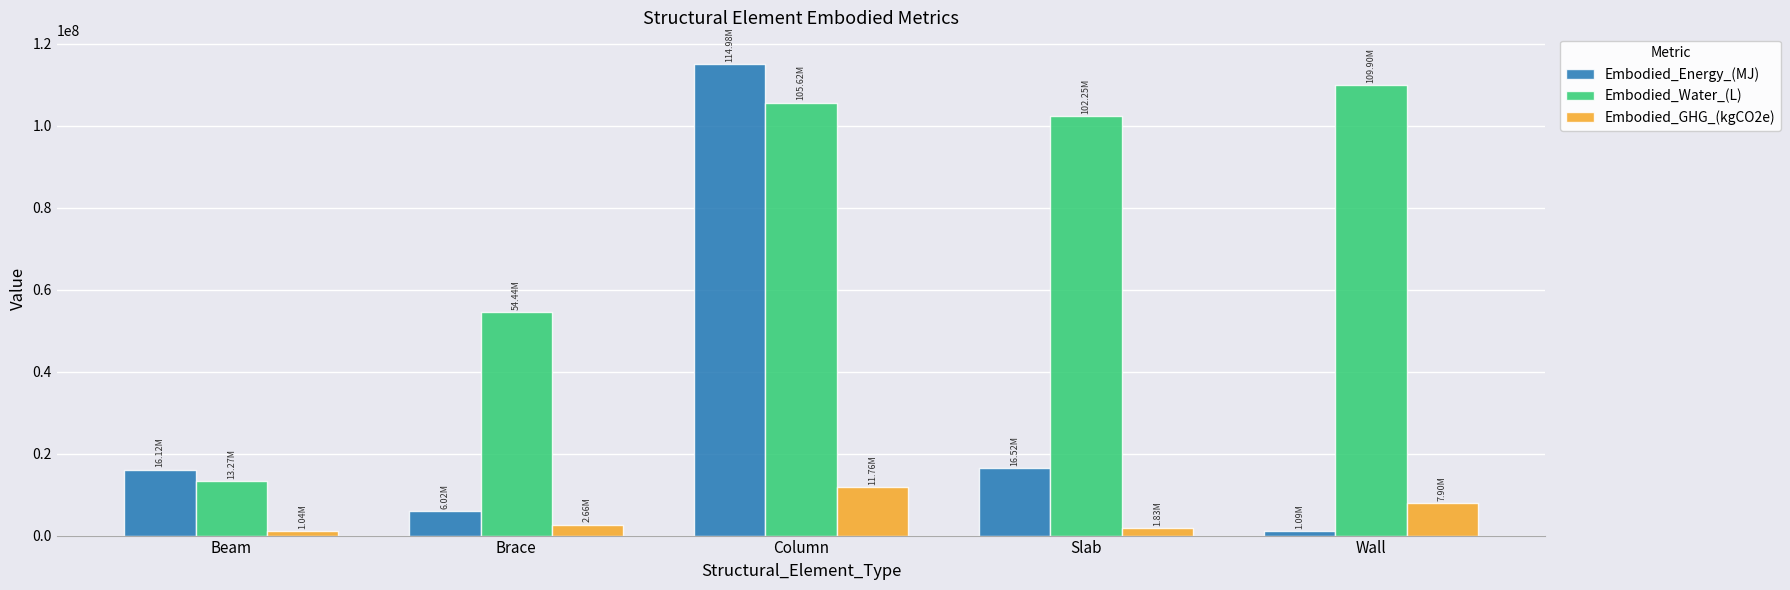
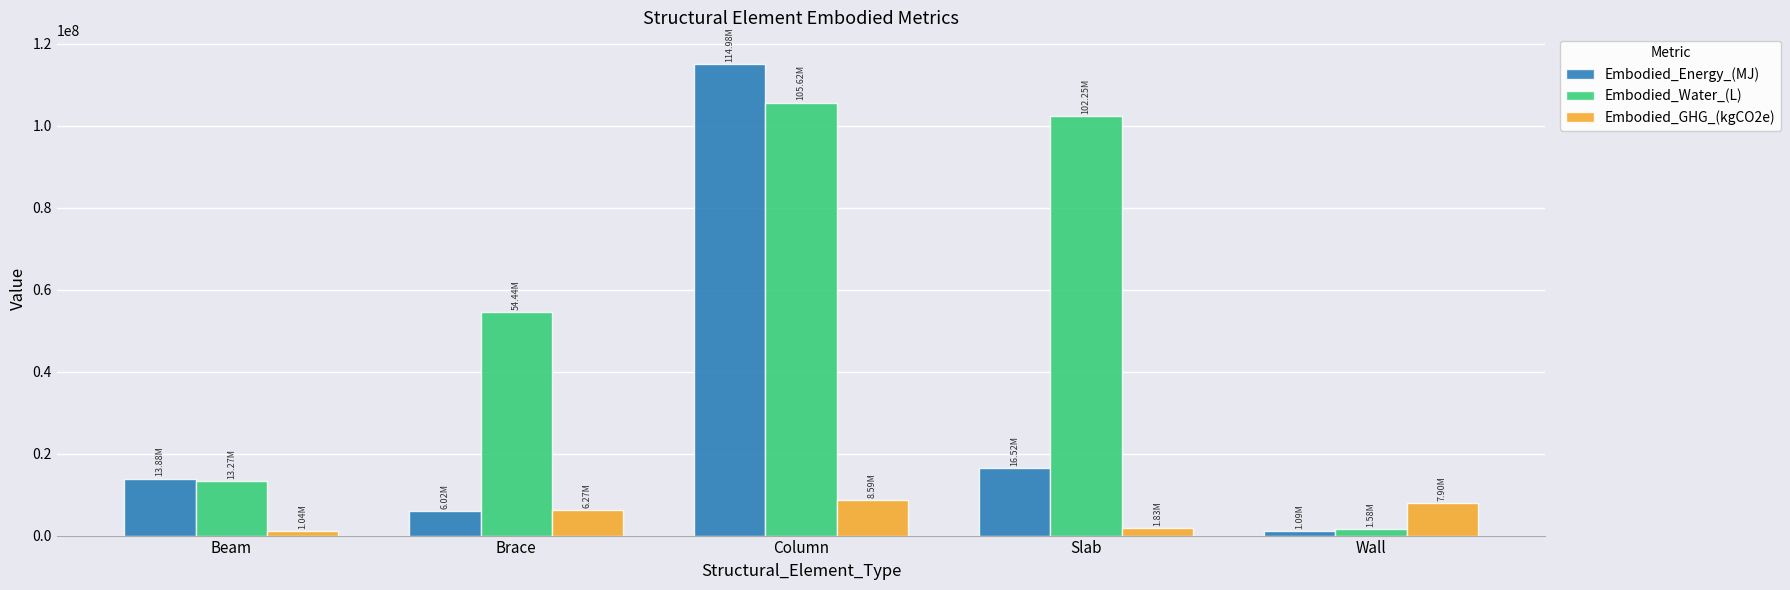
  {
    "Embodied_Energy_(MJ)": {
-     "Beam": "16.12M",
+     "Beam": "13.88M",
      "Brace": "6.02M",
      "Column": "114.98M",
      "Slab": "16.52M",
      "Wall": "1.09M"
    },
    "Embodied_Water_(L)": {
      "Beam": "13.27M",
      "Brace": "54.44M",
      "Column": "105.62M",
      "Slab": "102.25M",
-     "Wall": "109.90M"
+     "Wall": "1.58M"
    },
    "Embodied_GHG_(kgCO2e)": {
      "Beam": "1.04M",
-     "Brace": "2.66M",
-     "Column": "11.76M",
+     "Brace": "6.27M",
+     "Column": "8.59M",
      "Slab": "1.83M",
      "Wall": "7.90M"
    }
  }
